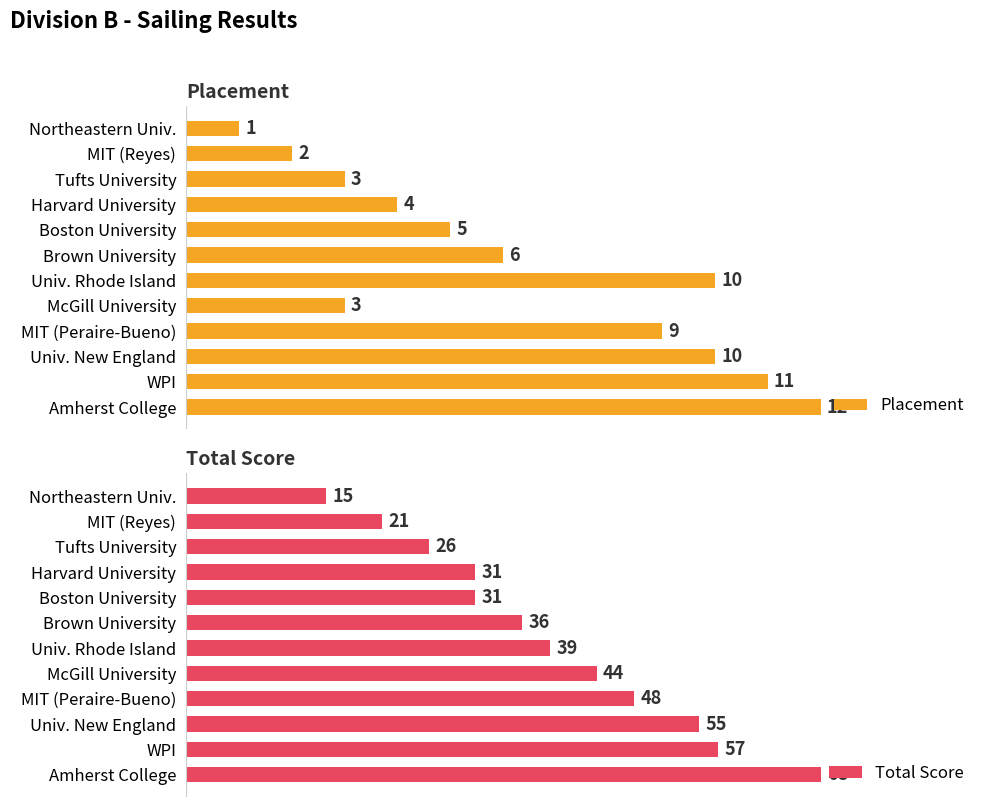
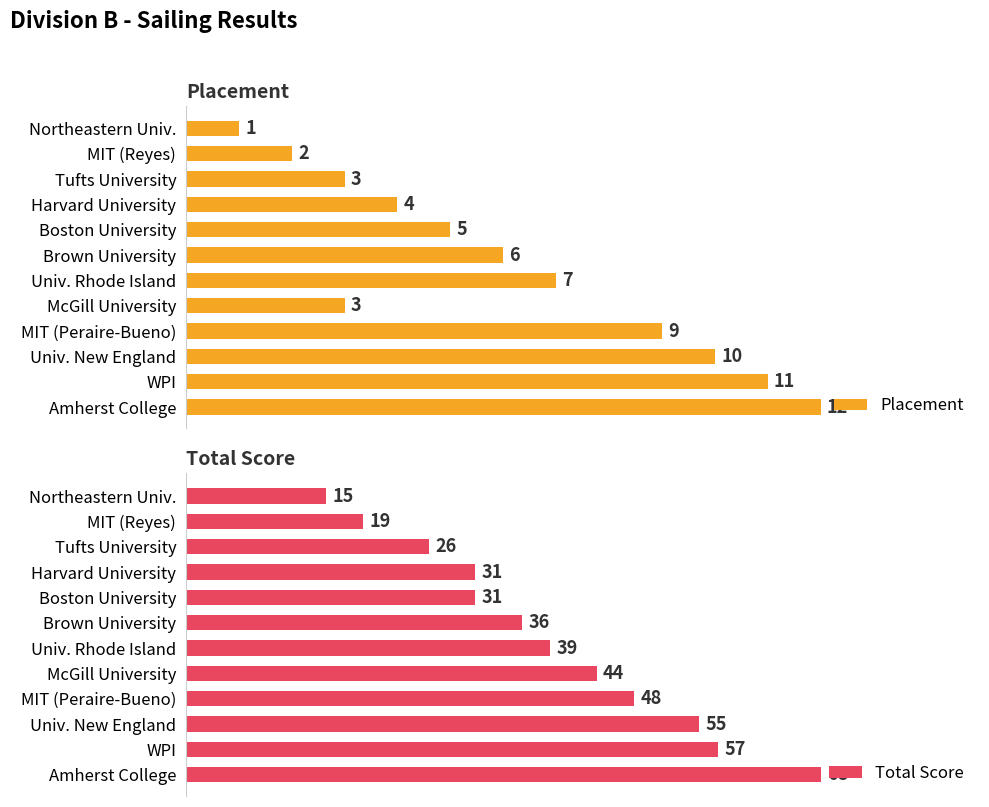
  {
    "Placement": {
      "Northeastern Univ.": 1,
      "MIT (Reyes)": 2,
      "Tufts University": 3,
      "Harvard University": 4,
      "Boston University": 5,
      "Brown University": 6,
-     "Univ. Rhode Island": 10,
+     "Univ. Rhode Island": 7,
      "McGill University": 3,
      "MIT (Peraire-Bueno)": 9,
      "Univ. New England": 10,
      "WPI": 11,
      "Amherst College": 12
    },
    "Total Score": {
      "Northeastern Univ.": 15,
-     "MIT (Reyes)": 21,
+     "MIT (Reyes)": 19,
      "Tufts University": 26,
      "Harvard University": 31,
      "Boston University": 31,
      "Brown University": 36,
      "Univ. Rhode Island": 39,
      "McGill University": 44,
      "MIT (Peraire-Bueno)": 48,
      "Univ. New England": 55,
      "WPI": 57,
      "Amherst College": 68
    }
  }
